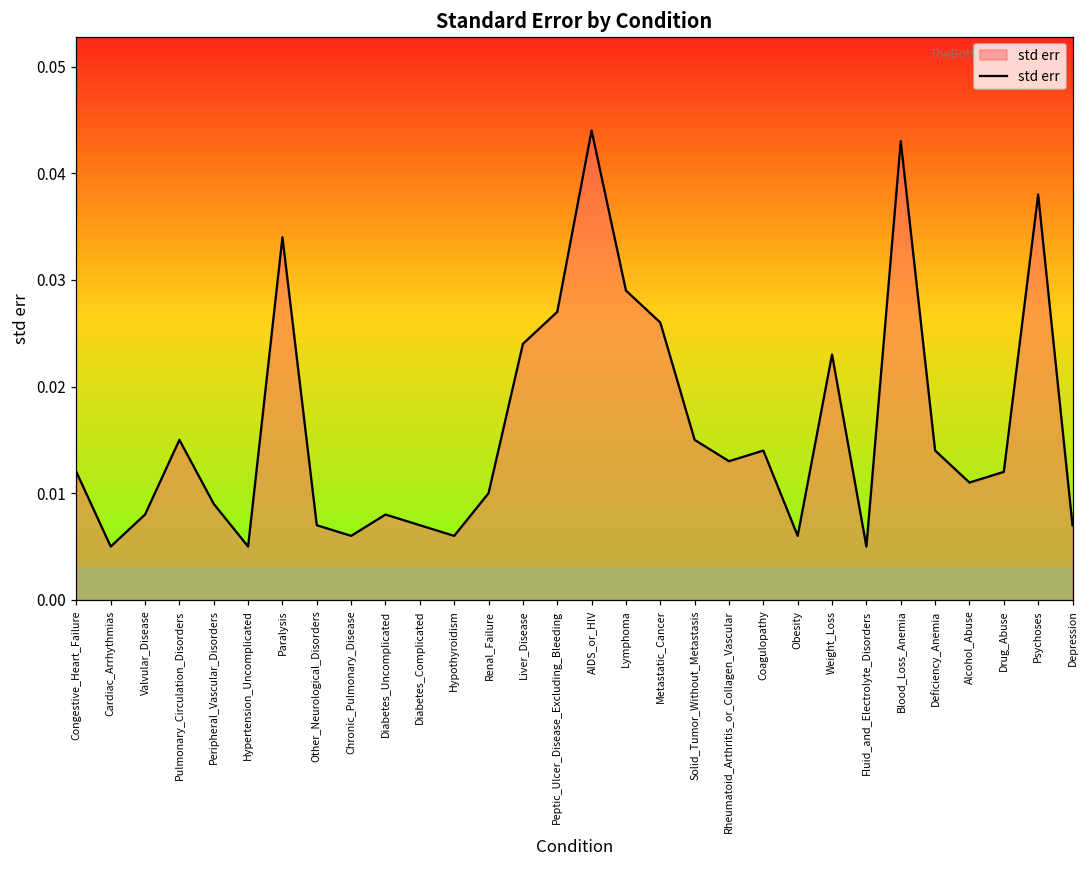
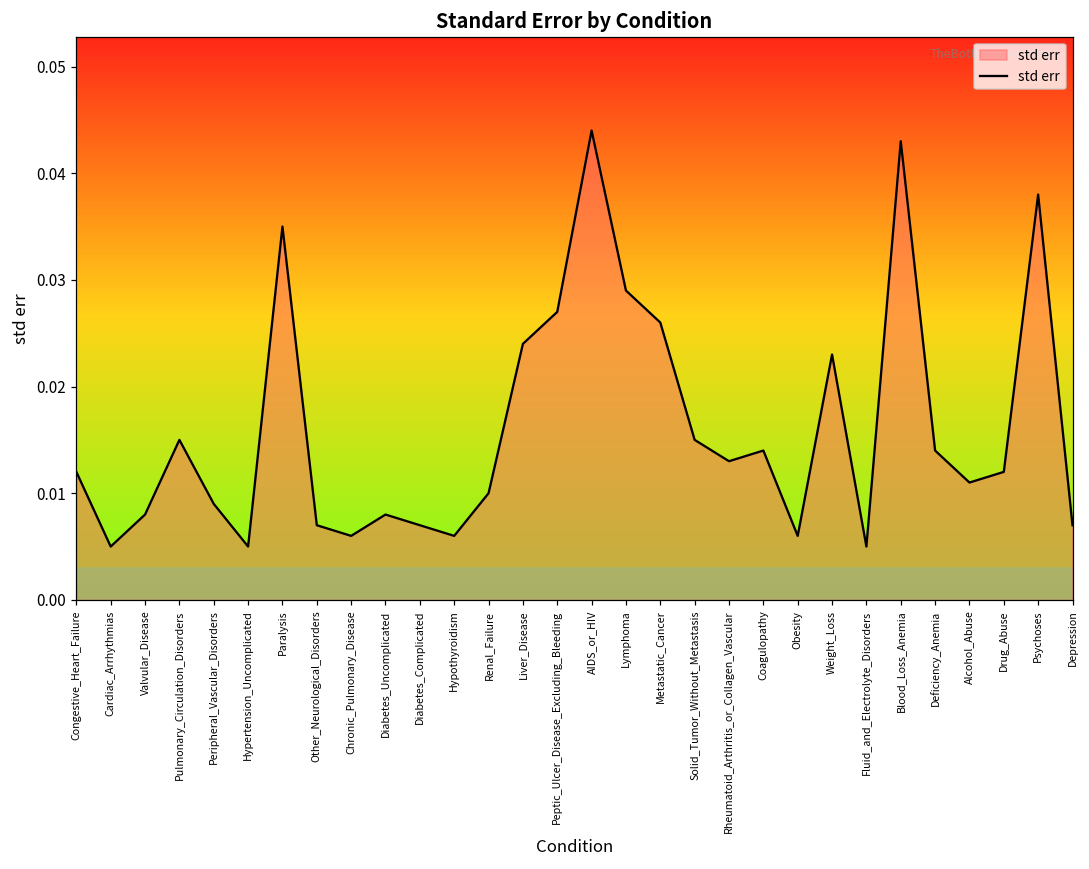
  {
    "Congestive_Heart_Failure": 0.012,
    "Cardiac_Arrhythmias": 0.005,
    "Valvular_Disease": 0.008,
    "Pulmonary_Circulation_Disorders": 0.015,
    "Peripheral_Vascular_Disorders": 0.009,
    "Hypertension_Uncomplicated": 0.005,
-   "Paralysis": 0.034,
+   "Paralysis": 0.035,
    "Other_Neurological_Disorders": 0.007,
    "Chronic_Pulmonary_Disease": 0.006,
    "Diabetes_Uncomplicated": 0.008,
    "Diabetes_Complicated": 0.007,
    "Hypothyroidism": 0.006,
    "Renal_Failure": 0.010,
    "Liver_Disease": 0.024,
    "Peptic_Ulcer_Disease_Excluding_Bleeding": 0.027,
    "AIDS_or_HIV": 0.044,
    "Lymphoma": 0.029,
    "Metastatic_Cancer": 0.026,
    "Solid_Tumor_Without_Metastasis": 0.015,
    "Rheumatoid_Arthritis_or_Collagen_Vascular": 0.013,
    "Coagulopathy": 0.014,
    "Obesity": 0.006,
    "Weight_Loss": 0.023,
    "Fluid_and_Electrolyte_Disorders": 0.005,
    "Blood_Loss_Anemia": 0.043,
    "Deficiency_Anemia": 0.014,
    "Alcohol_Abuse": 0.011,
    "Drug_Abuse": 0.012,
    "Psychoses": 0.038,
    "Depression": 0.007
  }
